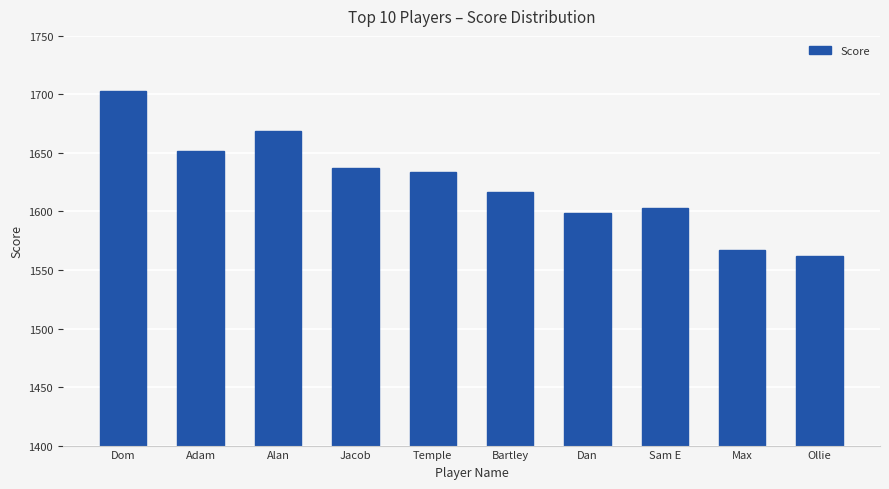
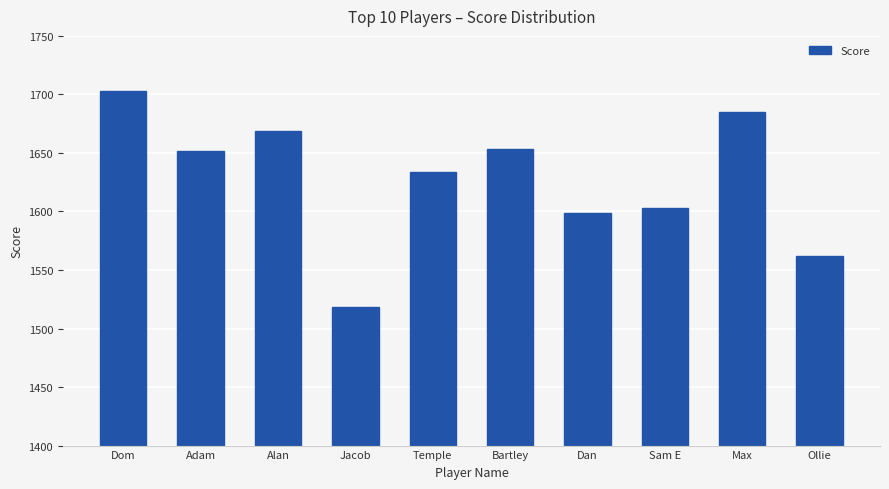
  {
    "Dom": 1703,
    "Adam": 1652,
    "Alan": 1669,
-   "Jacob": 1637,
+   "Jacob": 1518,
    "Temple": 1634,
-   "Bartley": 1617,
+   "Bartley": 1653,
    "Dan": 1599,
    "Sam E": 1603,
-   "Max": 1567,
+   "Max": 1685,
    "Ollie": 1562
  }
